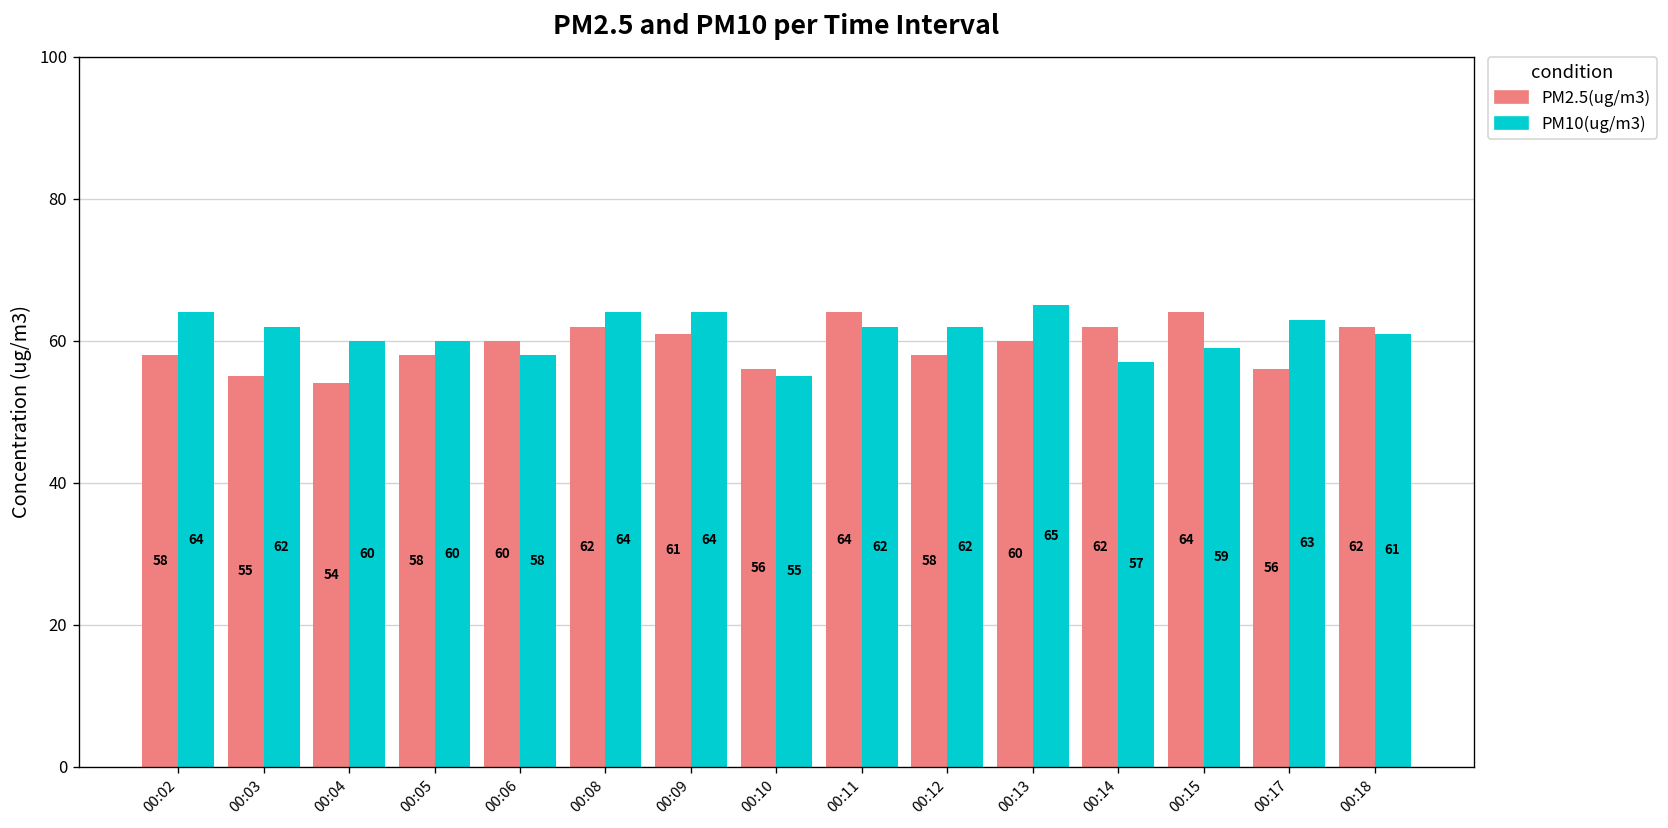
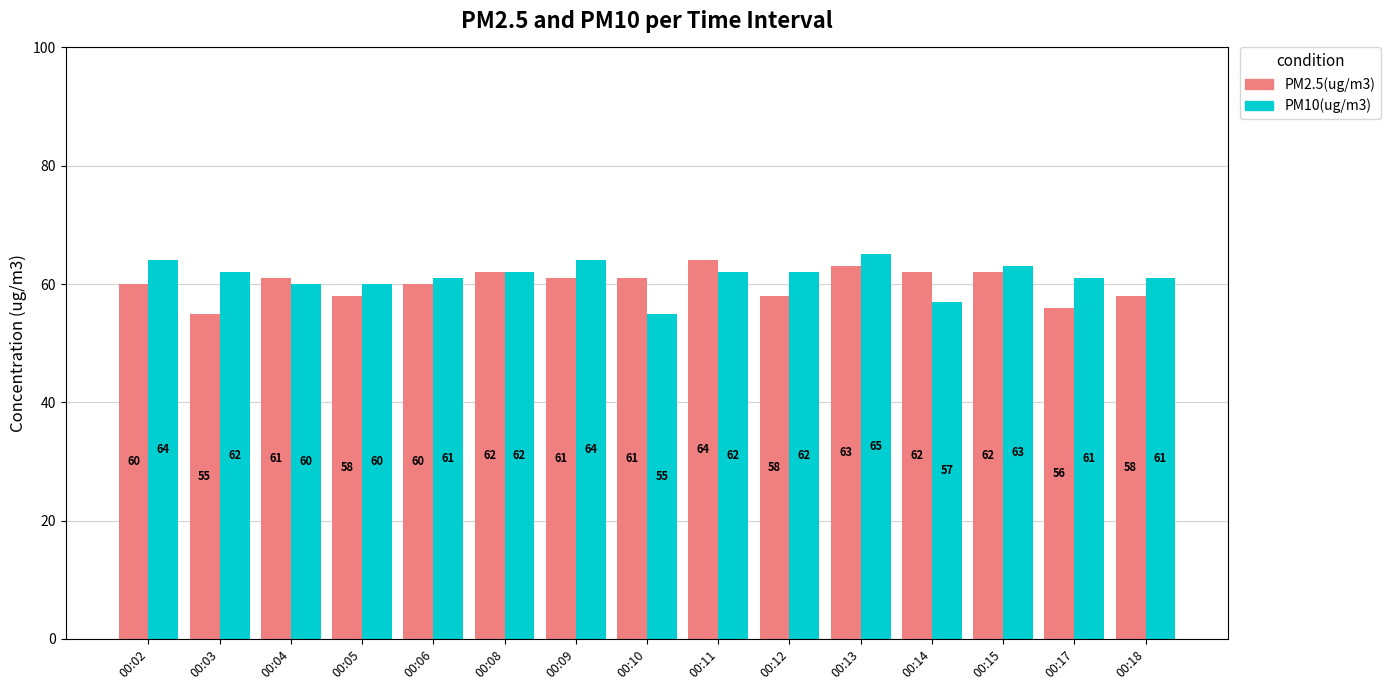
  {
    "PM2.5(ug/m3)": {
-     "00:02": 58,
+     "00:02": 60,
      "00:03": 55,
-     "00:04": 54,
+     "00:04": 61,
      "00:05": 58,
      "00:06": 60,
      "00:08": 62,
      "00:09": 61,
-     "00:10": 56,
+     "00:10": 61,
      "00:11": 64,
      "00:12": 58,
-     "00:13": 60,
+     "00:13": 63,
      "00:14": 62,
-     "00:15": 64,
+     "00:15": 62,
      "00:17": 56,
-     "00:18": 62
+     "00:18": 58
    },
    "PM10(ug/m3)": {
      "00:02": 64,
      "00:03": 62,
      "00:04": 60,
      "00:05": 60,
-     "00:06": 58,
-     "00:08": 64,
+     "00:06": 61,
+     "00:08": 62,
      "00:09": 64,
      "00:10": 55,
      "00:11": 62,
      "00:12": 62,
      "00:13": 65,
      "00:14": 57,
-     "00:15": 59,
-     "00:17": 63,
+     "00:15": 63,
+     "00:17": 61,
      "00:18": 61
    }
  }
